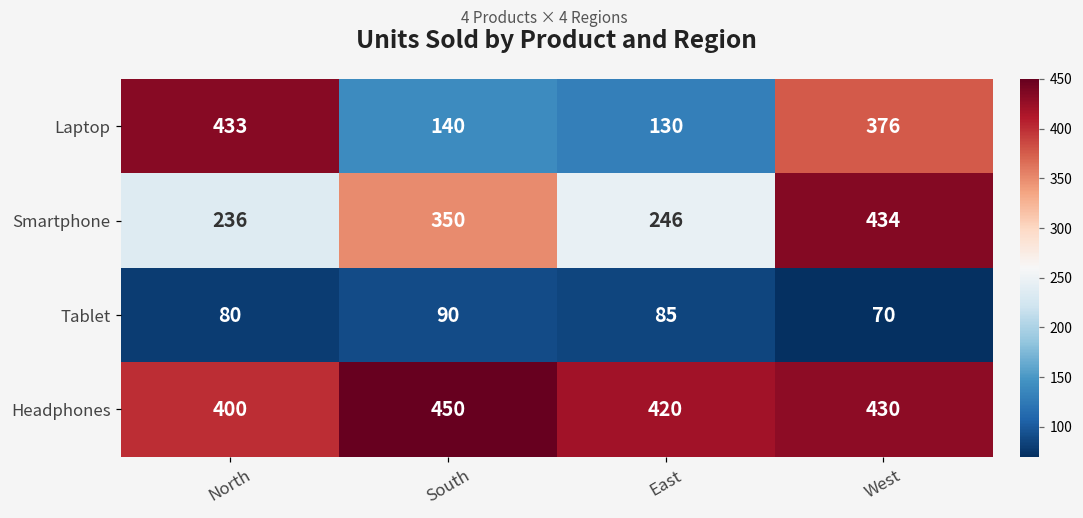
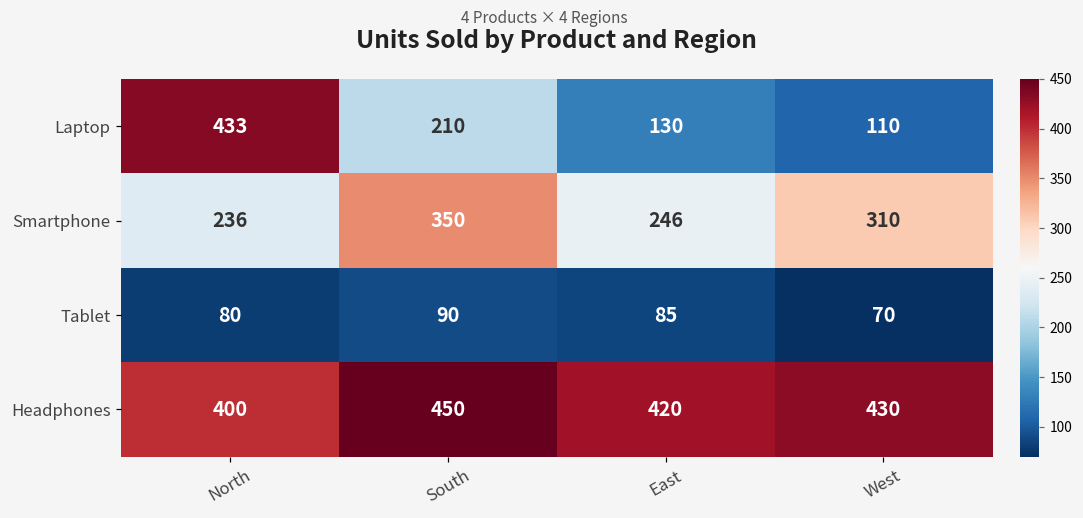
  {
    "Laptop": {
      "North": 433,
-     "South": 140,
+     "South": 210,
      "East": 130,
-     "West": 376
+     "West": 110
    },
    "Smartphone": {
      "North": 236,
      "South": 350,
      "East": 246,
-     "West": 434
+     "West": 310
    },
    "Tablet": {
      "North": 80,
      "South": 90,
      "East": 85,
      "West": 70
    },
    "Headphones": {
      "North": 400,
      "South": 450,
      "East": 420,
      "West": 430
    }
  }
